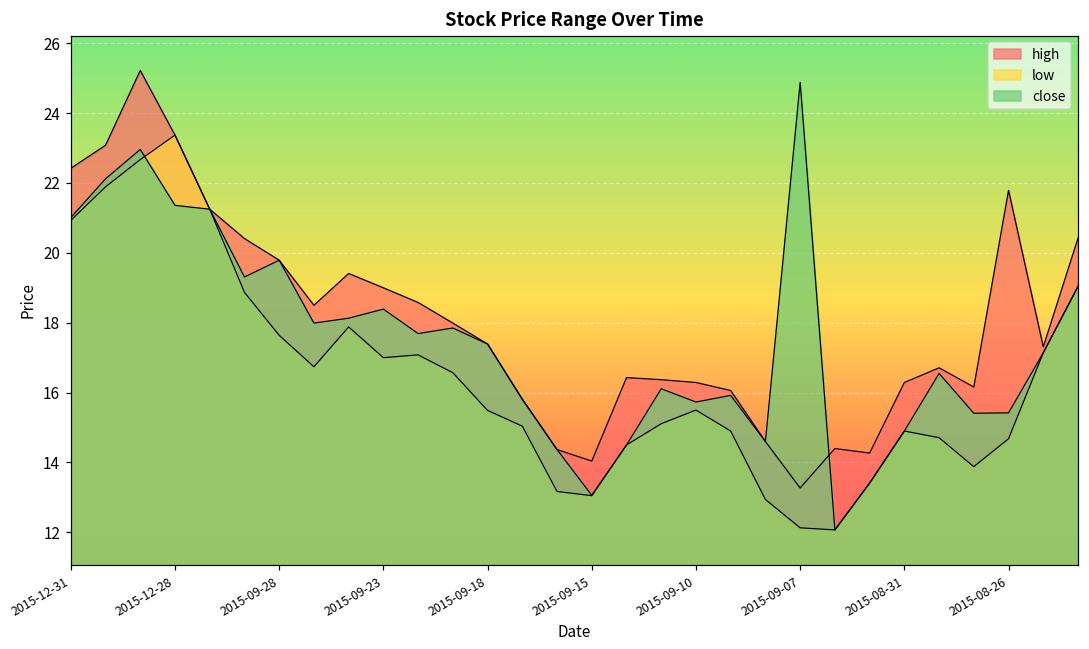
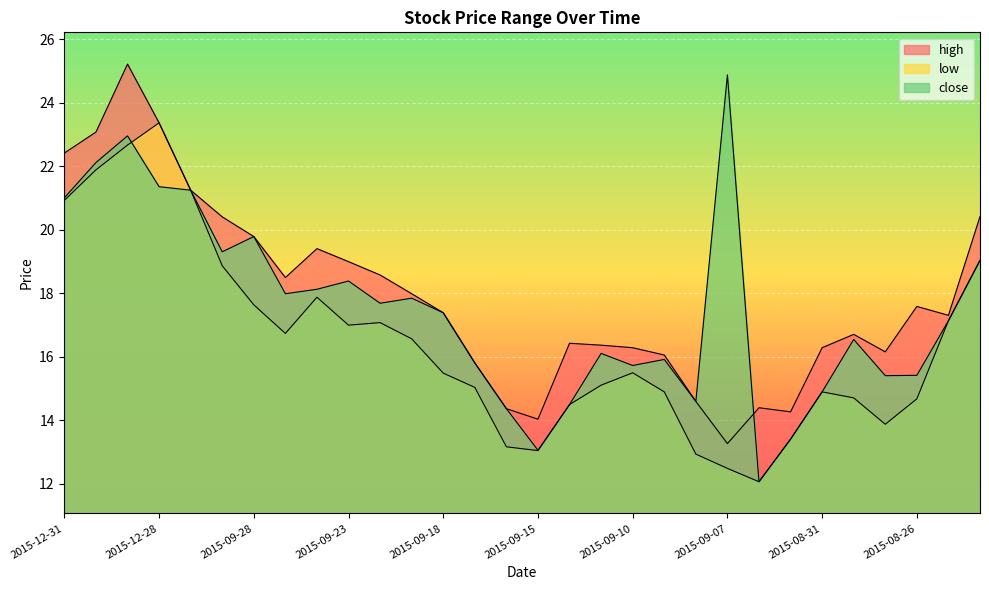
  {
    "high": {
      "2015-12-31": 22.4,
      "2015-09-23": 19.0,
      "2015-09-15": 14.0,
      "2015-09-10": 16.3,
      "2015-09-07": 13.3,
      "2015-08-31": 16.3,
-     "2015-08-26": 21.8
+     "2015-08-26": 17.6
    },
    "low": {
      "2015-09-28": 17.6,
      "2015-09-23": 17.0,
      "2015-09-18": 15.5,
      "2015-09-10": 15.5,
-     "2015-09-07": 12.1,
+     "2015-09-07": 12.5,
      "2015-08-26": 14.7
    },
    "close": {
      "2015-12-28": 21.4,
      "2015-09-23": 18.4,
      "2015-09-10": 15.7,
      "2015-09-07": 24.9,
      "2015-08-26": 15.4
    }
  }
